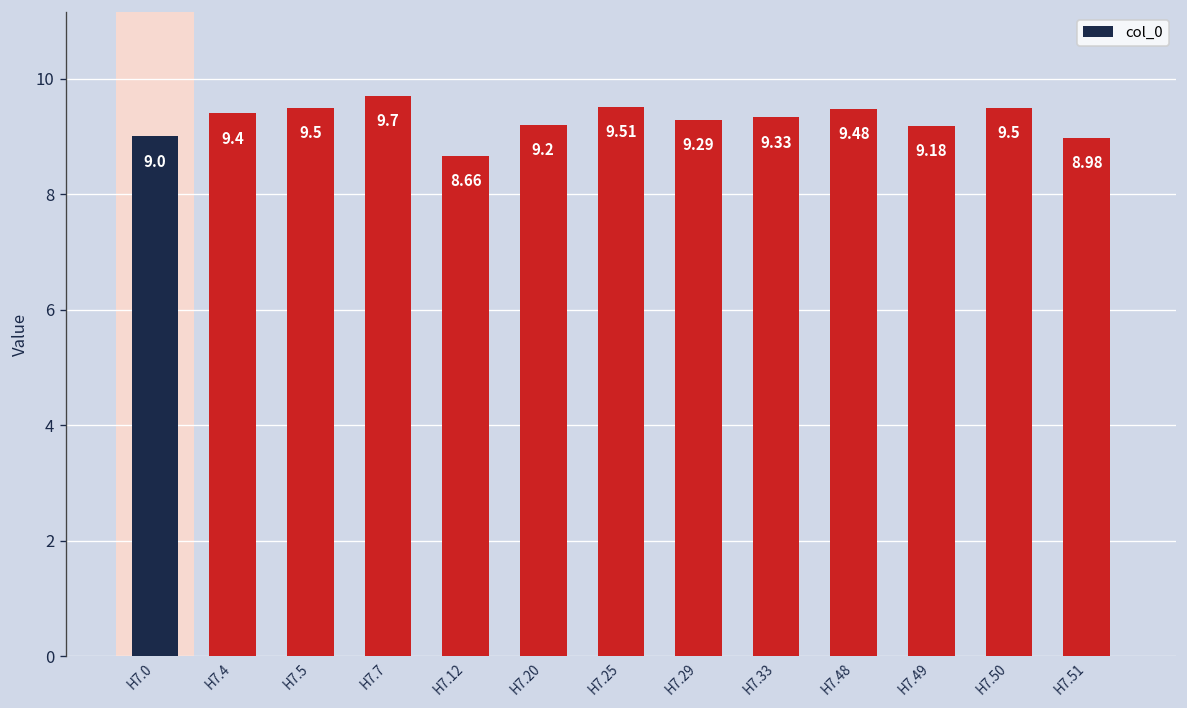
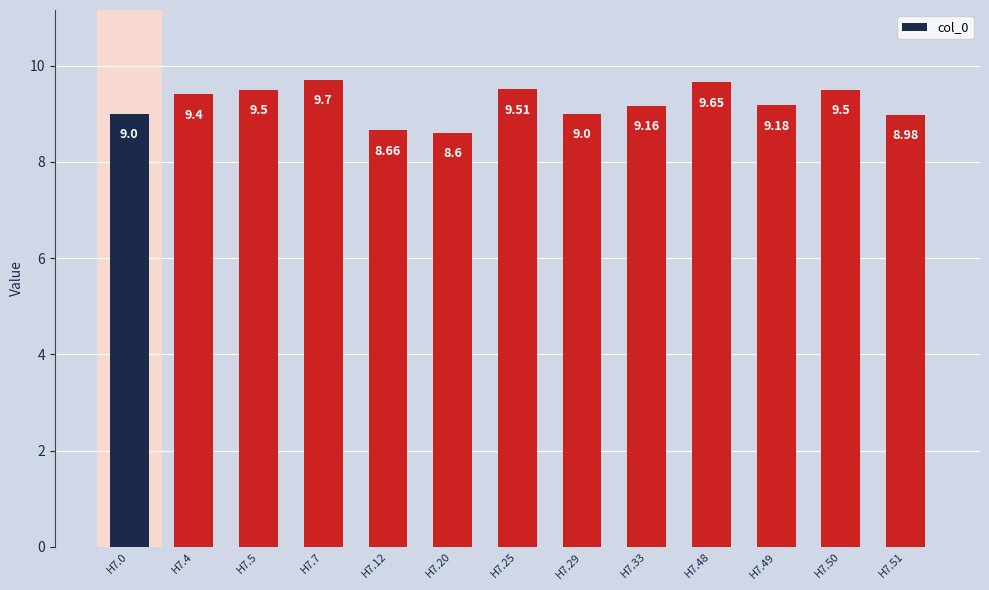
  {
    "H7.0": 9.0,
    "H7.4": 9.4,
    "H7.5": 9.5,
    "H7.7": 9.7,
    "H7.12": 8.66,
-   "H7.20": 9.2,
+   "H7.20": 8.6,
    "H7.25": 9.51,
-   "H7.29": 9.29,
-   "H7.33": 9.33,
-   "H7.48": 9.48,
+   "H7.29": 9.0,
+   "H7.33": 9.16,
+   "H7.48": 9.65,
    "H7.49": 9.18,
    "H7.50": 9.5,
    "H7.51": 8.98
  }
